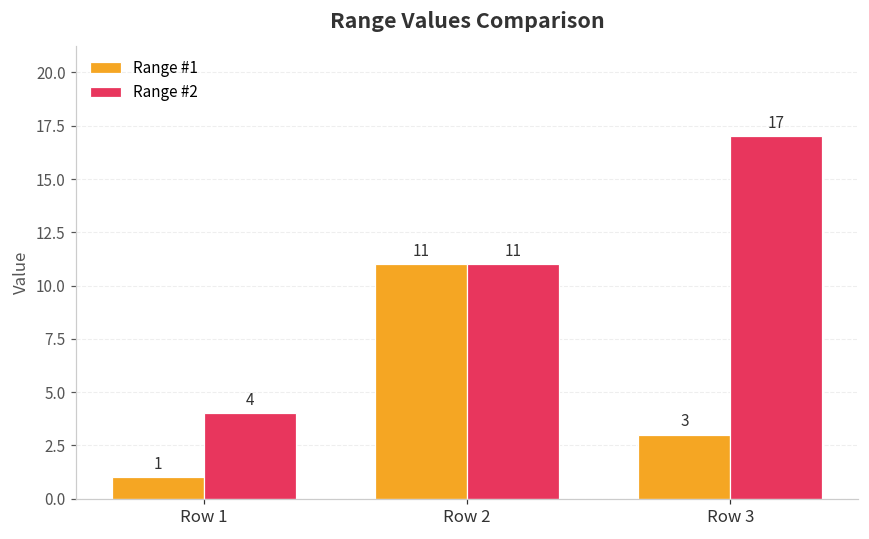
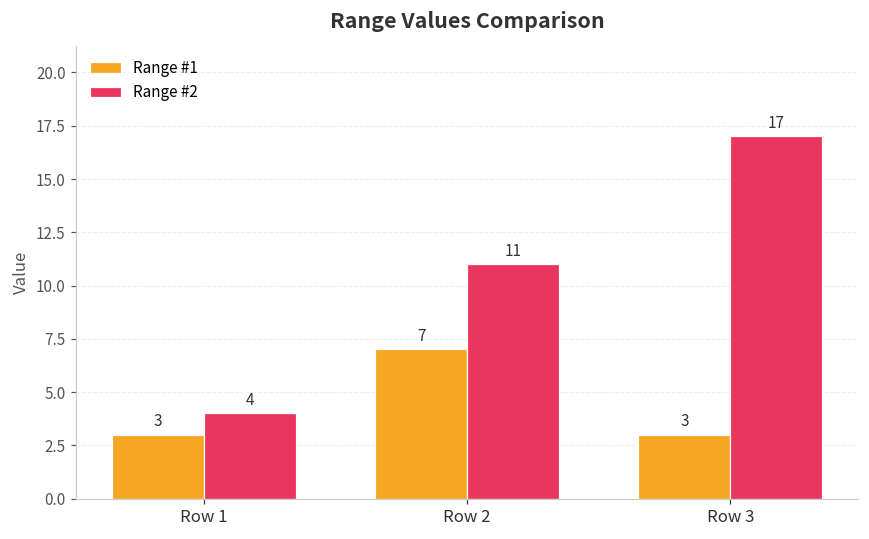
  {
    "Range #1": {
-     "Row 1": 1,
-     "Row 2": 11,
+     "Row 1": 3,
+     "Row 2": 7,
      "Row 3": 3
    },
    "Range #2": {
      "Row 1": 4,
      "Row 2": 11,
      "Row 3": 17
    }
  }
